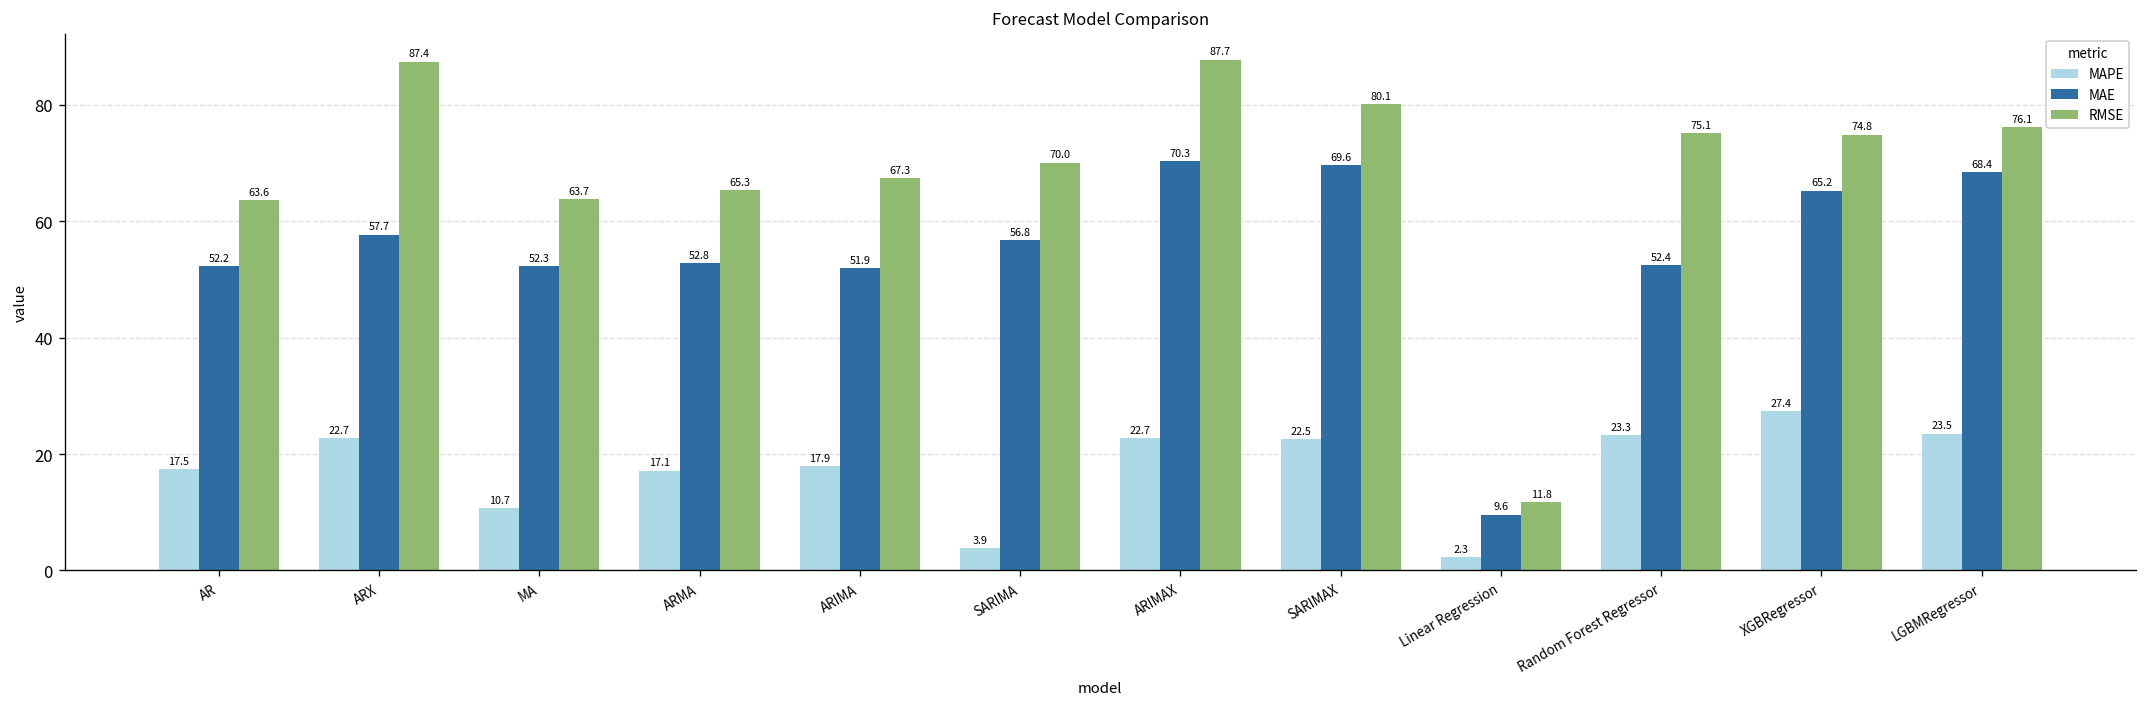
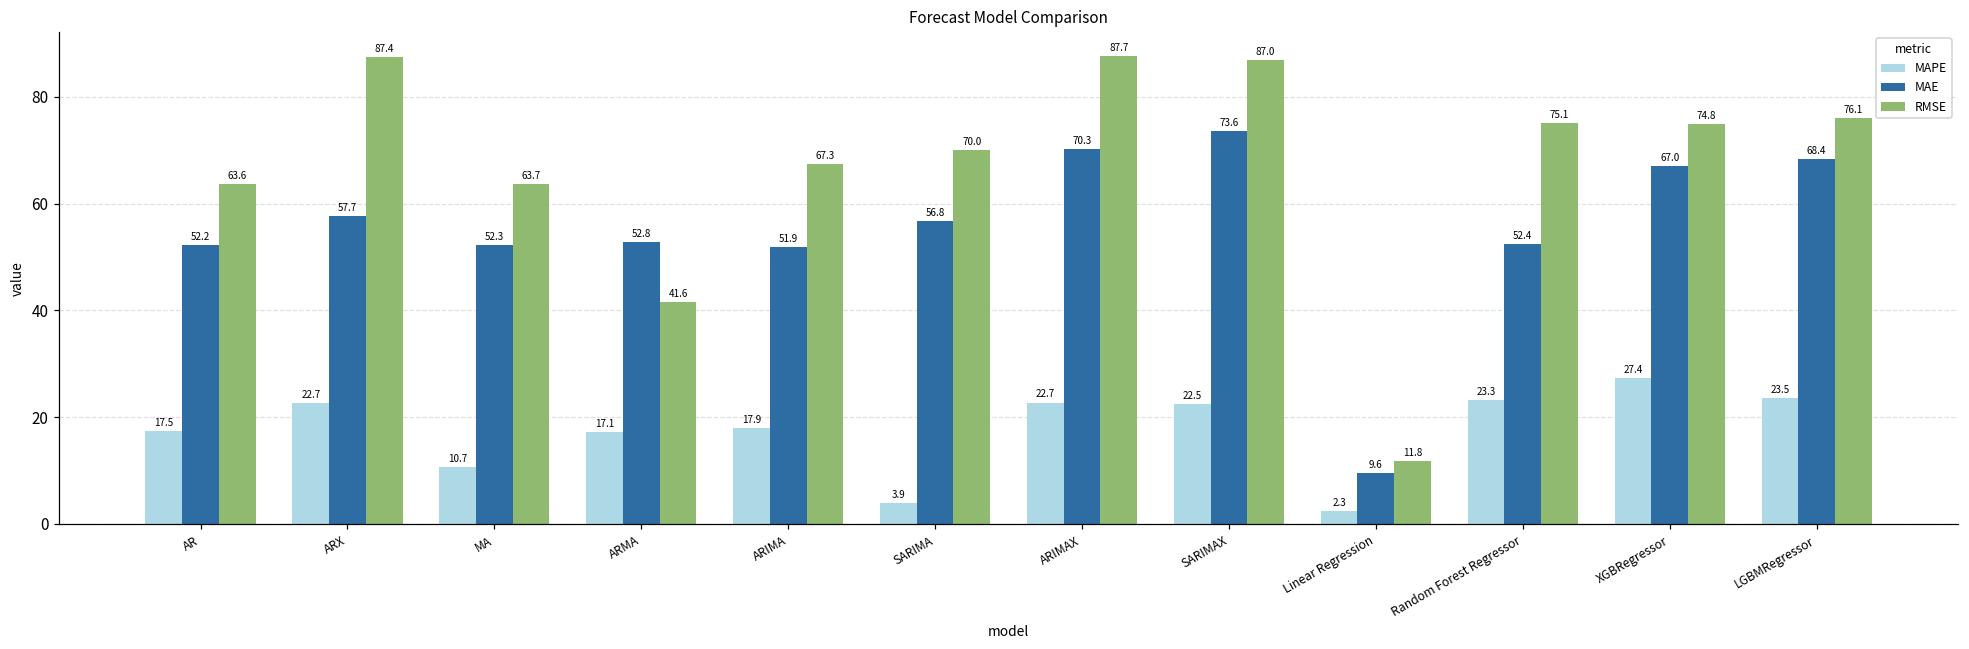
  {
    "MAPE": {
      "AR": 17.5,
      "ARX": 22.7,
      "MA": 10.7,
      "ARMA": 17.1,
      "ARIMA": 17.9,
      "SARIMA": 3.9,
      "ARIMAX": 22.7,
      "SARIMAX": 22.5,
      "Linear Regression": 2.3,
      "Random Forest Regressor": 23.3,
      "XGBRegressor": 27.4,
      "LGBMRegressor": 23.5
    },
    "MAE": {
      "AR": 52.2,
      "ARX": 57.7,
      "MA": 52.3,
      "ARMA": 52.8,
      "ARIMA": 51.9,
      "SARIMA": 56.8,
      "ARIMAX": 70.3,
-     "SARIMAX": 69.6,
+     "SARIMAX": 73.6,
      "Linear Regression": 9.6,
      "Random Forest Regressor": 52.4,
-     "XGBRegressor": 65.2,
+     "XGBRegressor": 67.0,
      "LGBMRegressor": 68.4
    },
    "RMSE": {
      "AR": 63.6,
      "ARX": 87.4,
      "MA": 63.7,
-     "ARMA": 65.3,
+     "ARMA": 41.6,
      "ARIMA": 67.3,
      "SARIMA": 70.0,
      "ARIMAX": 87.7,
-     "SARIMAX": 80.1,
+     "SARIMAX": 87.0,
      "Linear Regression": 11.8,
      "Random Forest Regressor": 75.1,
      "XGBRegressor": 74.8,
      "LGBMRegressor": 76.1
    }
  }
